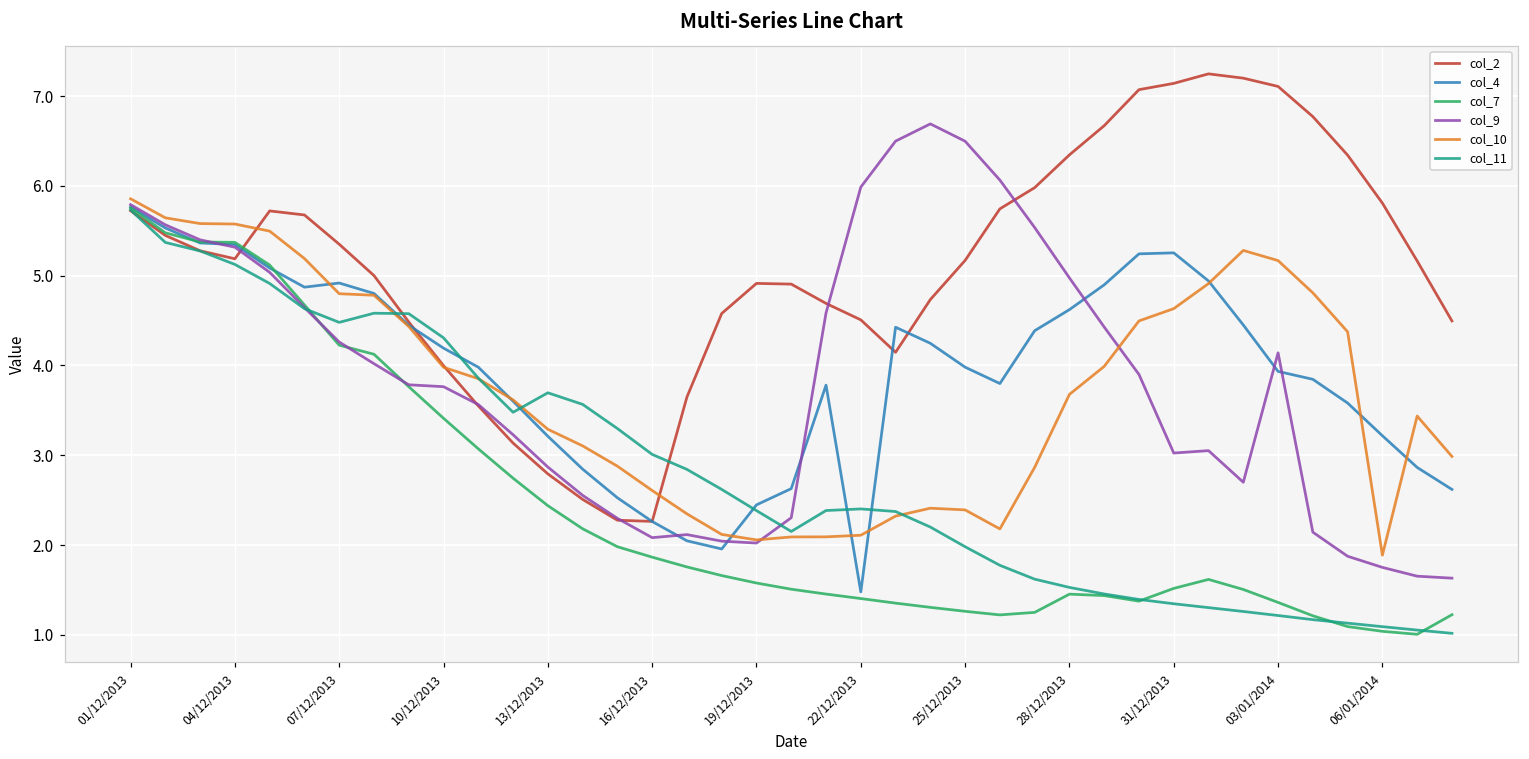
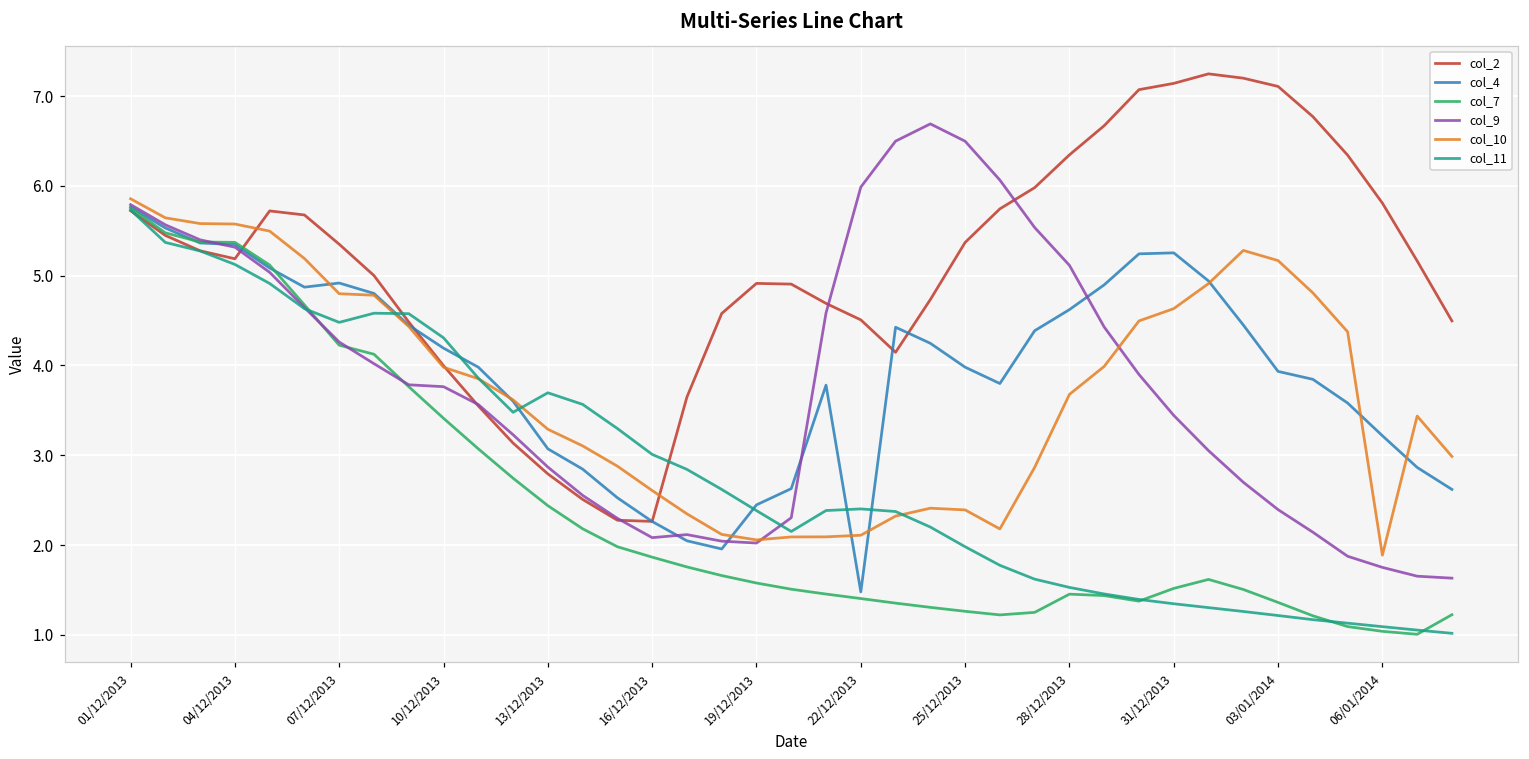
  {
    "col_2": {
      "04/12/2013": 5.2,
      "07/12/2013": 5.4,
      "13/12/2013": 2.8,
      "19/12/2013": 4.9,
      "22/12/2013": 4.5,
-     "25/12/2013": 5.2,
+     "25/12/2013": 5.4,
      "28/12/2013": 6.3,
      "31/12/2013": 7.1,
      "03/01/2014": 7.1,
      "06/01/2014": 5.8
    },
    "col_4": {
      "07/12/2013": 4.9,
      "10/12/2013": 4.2,
-     "13/12/2013": 3.2,
+     "13/12/2013": 3.1,
      "19/12/2013": 2.4,
      "22/12/2013": 1.5,
      "25/12/2013": 4.0,
      "28/12/2013": 4.6,
      "31/12/2013": 5.3,
      "03/01/2014": 3.9,
      "06/01/2014": 3.2
    },
    "col_9": {
      "07/12/2013": 4.3,
      "10/12/2013": 3.8,
      "13/12/2013": 2.9,
      "16/12/2013": 2.1,
      "19/12/2013": 2.0,
      "22/12/2013": 6.0,
      "25/12/2013": 6.5,
-     "28/12/2013": 5.0,
-     "31/12/2013": 3.0,
-     "03/01/2014": 4.1,
+     "28/12/2013": 5.1,
+     "31/12/2013": 3.4,
+     "03/01/2014": 2.4,
      "06/01/2014": 1.8
    },
    "col_10": {
      "01/12/2013": 5.9,
      "04/12/2013": 5.6,
      "07/12/2013": 4.8,
      "13/12/2013": 3.3,
      "16/12/2013": 2.6,
      "19/12/2013": 2.1,
      "22/12/2013": 2.1,
      "25/12/2013": 2.4,
      "28/12/2013": 3.7,
      "31/12/2013": 4.6,
      "03/01/2014": 5.2,
      "06/01/2014": 1.9
    }
  }
